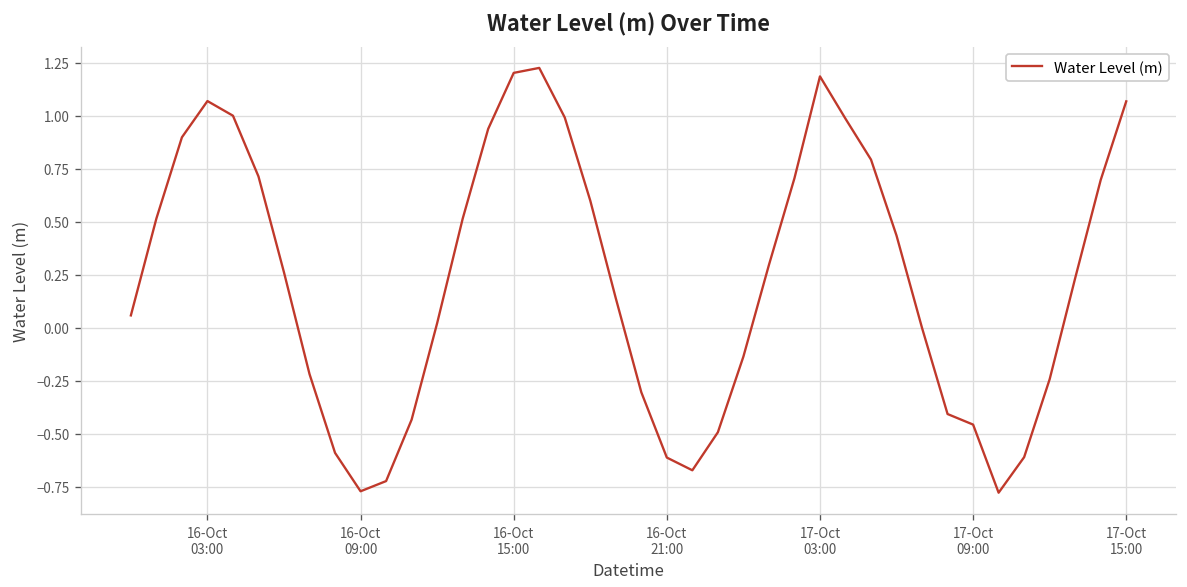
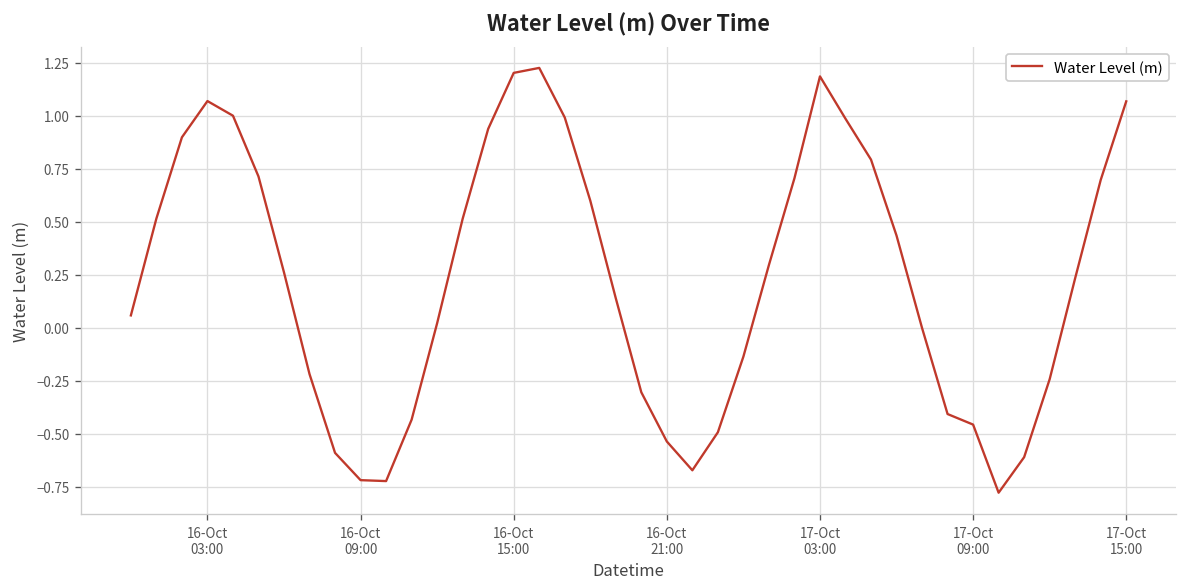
  {
    "16-Oct 03:00": 1.07,
-   "16-Oct 09:00": -0.77,
+   "16-Oct 09:00": -0.72,
    "16-Oct 15:00": 1.20,
-   "16-Oct 21:00": -0.61,
+   "16-Oct 21:00": -0.54,
    "17-Oct 03:00": 1.19,
    "17-Oct 09:00": -0.46,
    "17-Oct 15:00": 1.07
  }
